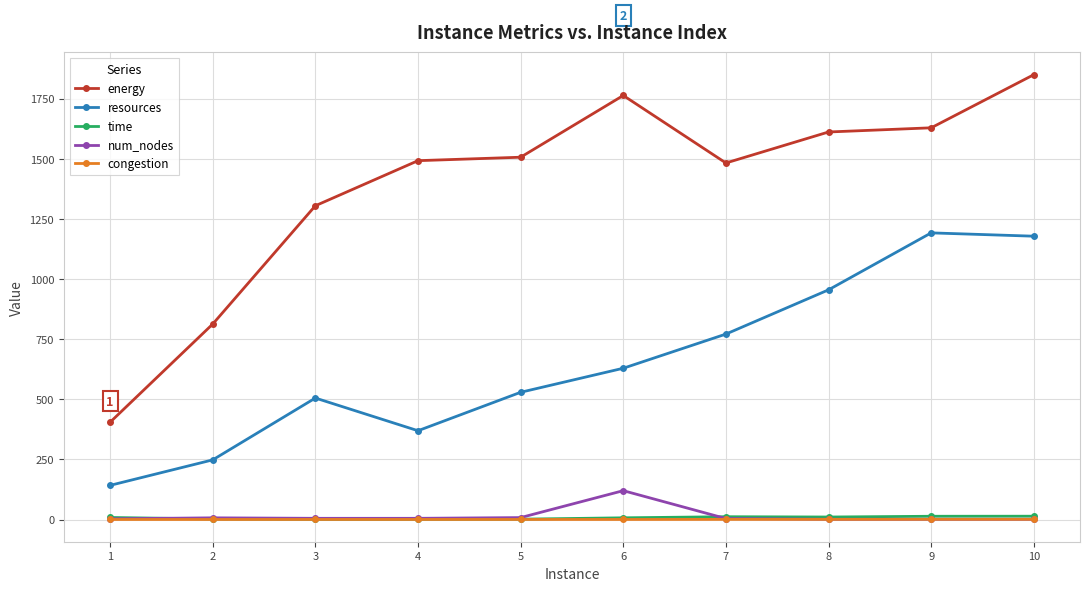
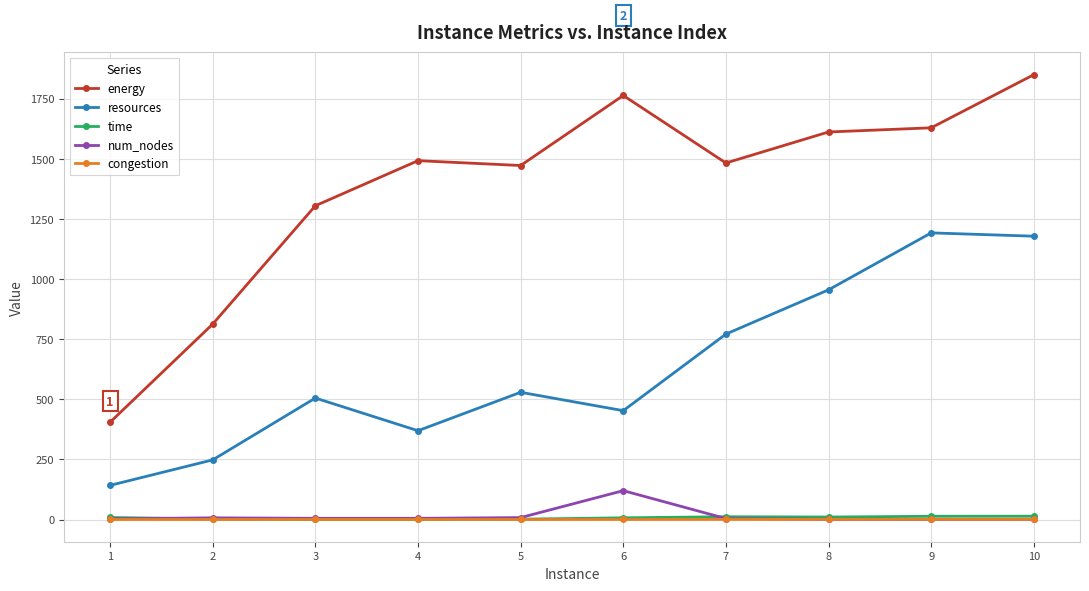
  {
    "energy": {
      "2": 810,
      "3": 1300,
      "4": 1490,
-     "5": 1510,
+     "5": 1470,
      "6": 1760,
      "7": 1480,
      "8": 1610,
      "9": 1630,
      "10": 1850
    },
    "resources": {
      "1": 140,
      "2": 250,
      "3": 510,
      "4": 370,
      "5": 530,
-     "6": 630,
+     "6": 450,
      "7": 770,
      "8": 960,
      "9": 1190,
      "10": 1180
    },
    "time": {
      "9": 10,
      "10": 10
    },
    "num_nodes": {
      "6": 120
    }
  }
